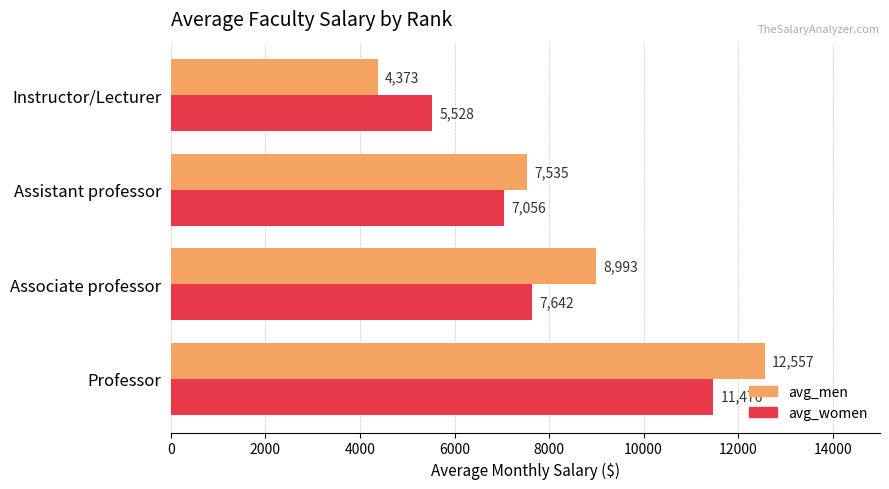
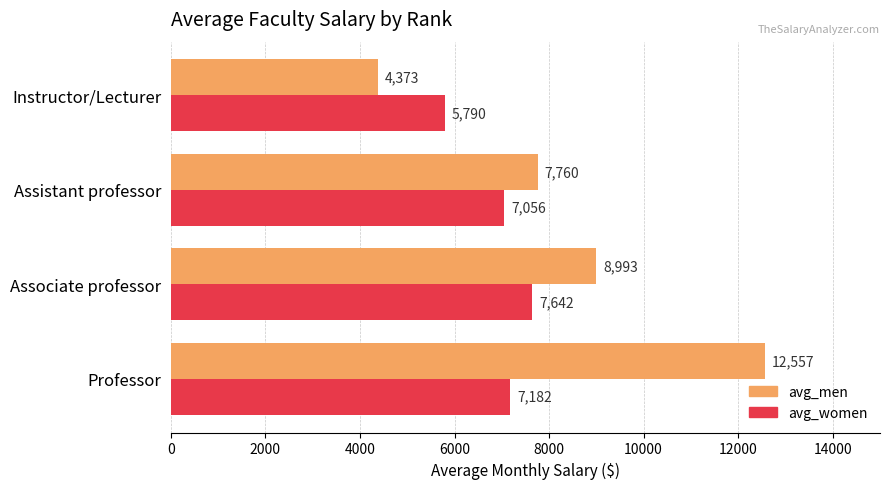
  {
    "avg_men": {
      "Instructor/Lecturer": "4,373",
-     "Assistant professor": "7,535",
+     "Assistant professor": "7,760",
      "Associate professor": "8,993",
      "Professor": "12,557"
    },
    "avg_women": {
-     "Instructor/Lecturer": "5,528",
+     "Instructor/Lecturer": "5,790",
      "Assistant professor": "7,056",
      "Associate professor": "7,642",
-     "Professor": "11,476"
+     "Professor": "7,182"
    }
  }
